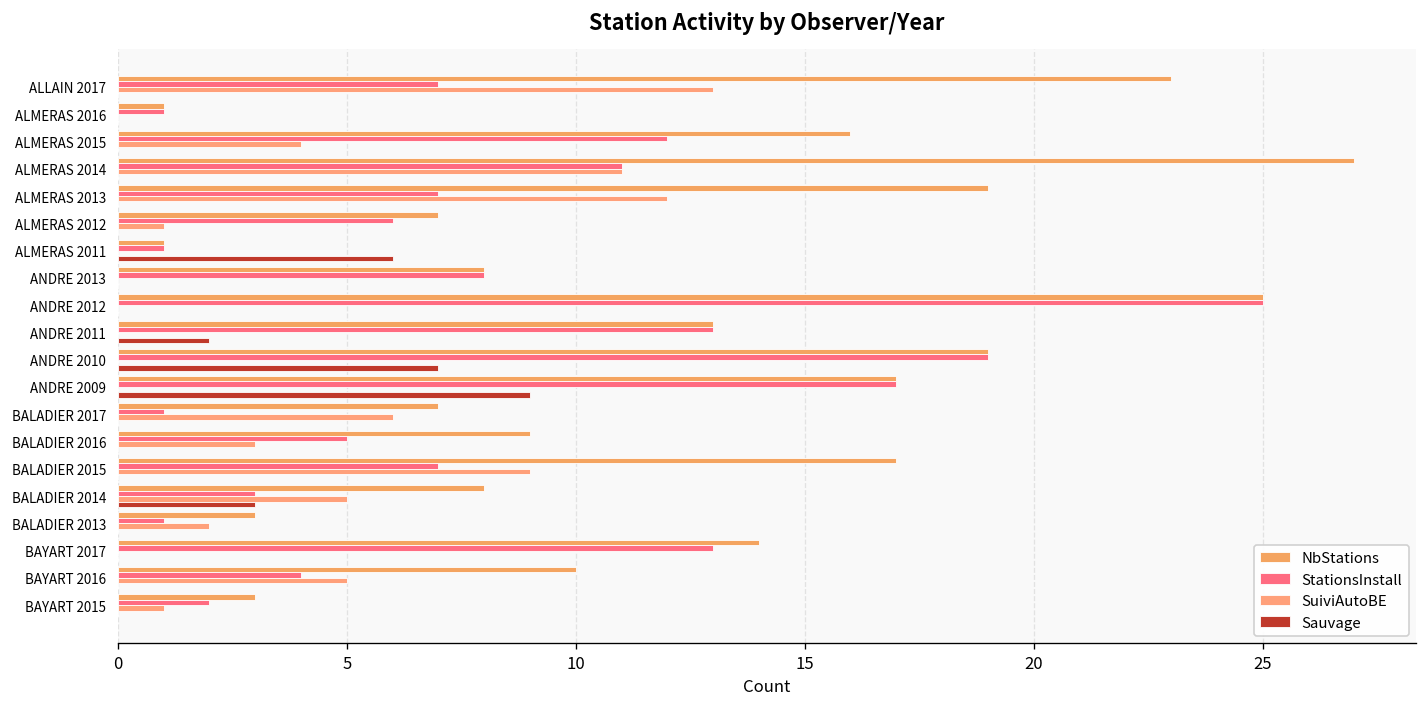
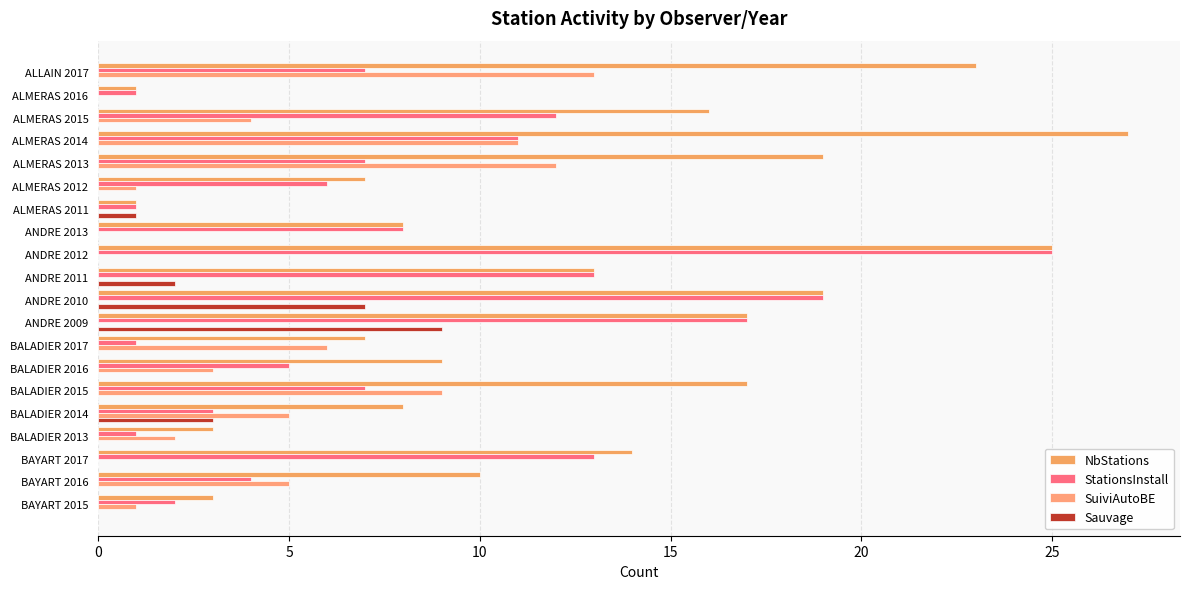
  {
    "Sauvage": {
      "ALLAIN 2017": 0,
      "ALMERAS 2016": 0,
      "ALMERAS 2015": 0,
      "ALMERAS 2014": 0,
      "ALMERAS 2013": 0,
      "ALMERAS 2012": 0,
-     "ALMERAS 2011": 6,
+     "ALMERAS 2011": 1,
      "ANDRE 2013": 0,
      "ANDRE 2012": 0,
      "ANDRE 2011": 2,
      "ANDRE 2010": 7,
      "ANDRE 2009": 9,
      "BALADIER 2017": 0,
      "BALADIER 2016": 0,
      "BALADIER 2015": 0,
      "BALADIER 2014": 3,
      "BALADIER 2013": 0,
      "BAYART 2017": 0,
      "BAYART 2016": 0,
      "BAYART 2015": 0
    }
  }
